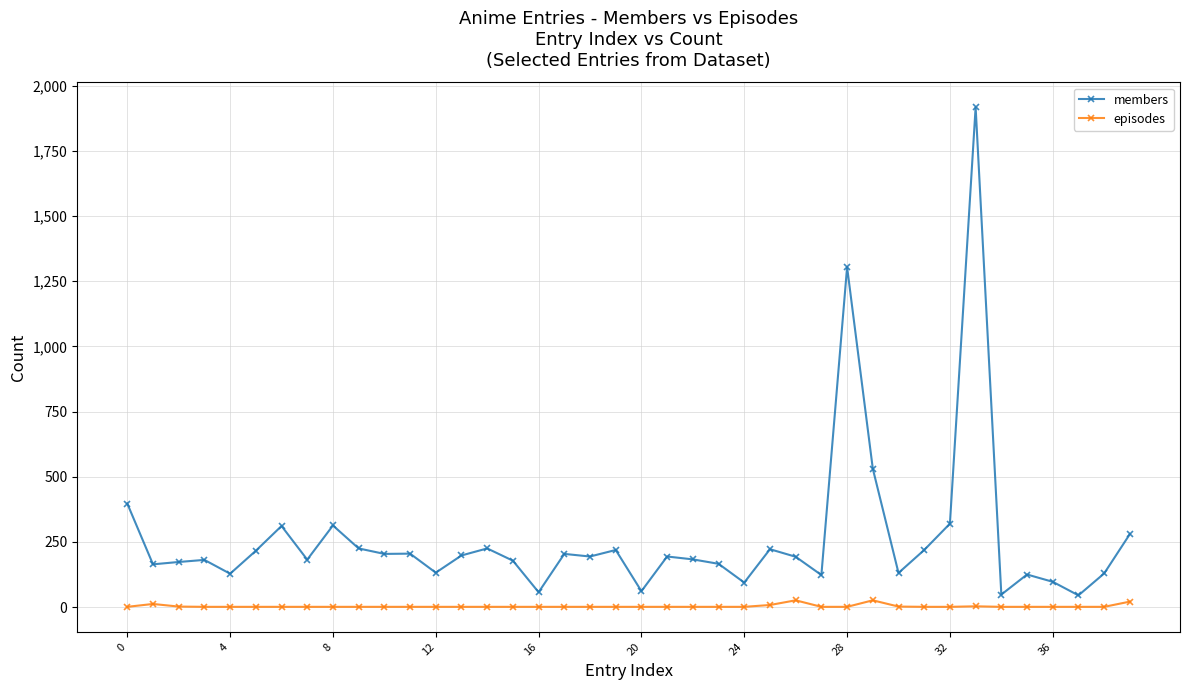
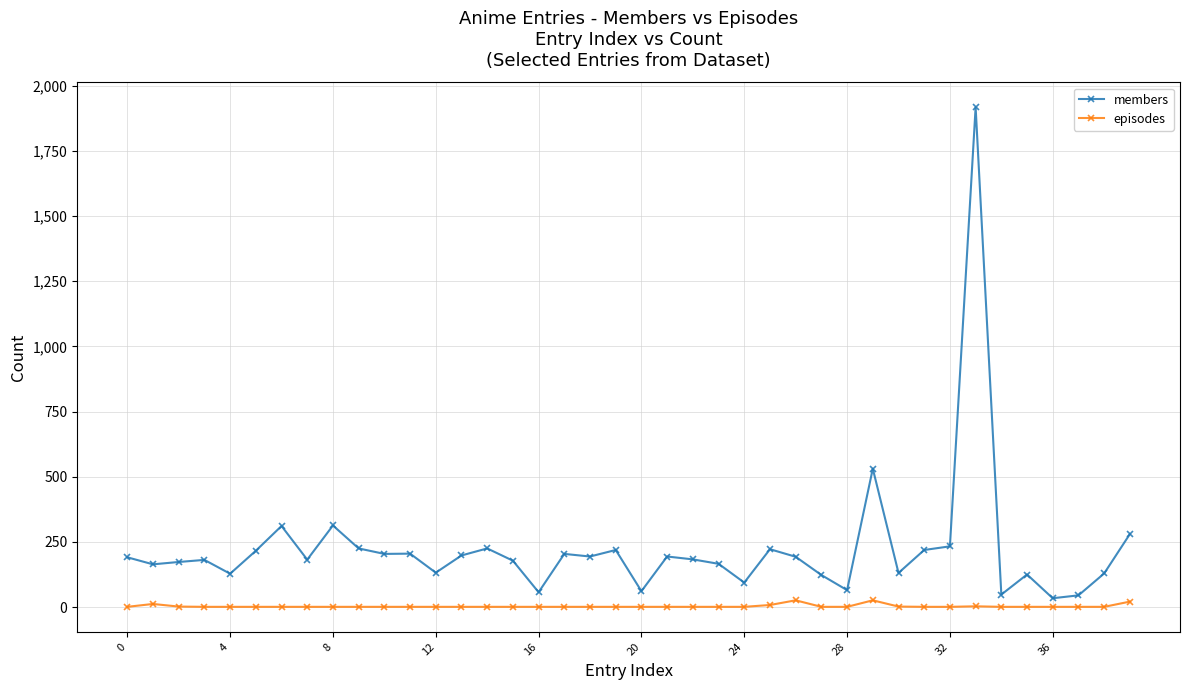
  {
    "members": {
-     "0": "400",
+     "0": "190",
      "4": "130",
      "8": "310",
      "12": "130",
      "16": "60",
      "20": "60",
      "24": "90",
-     "28": "1,300",
-     "32": "320",
-     "36": "100"
+     "28": "70",
+     "32": "230",
+     "36": "30"
    },
    "episodes": {
      "0": "0",
      "4": "0",
      "8": "0",
      "12": "0",
      "16": "0",
      "20": "0",
      "24": "0",
      "28": "0",
      "32": "0",
      "36": "0"
    }
  }
